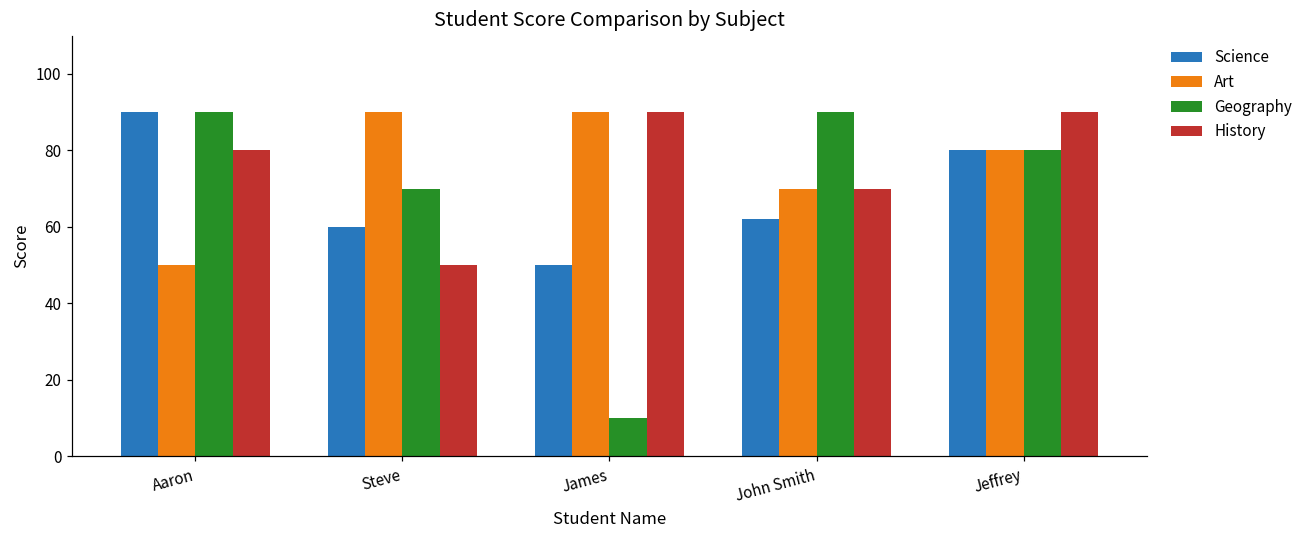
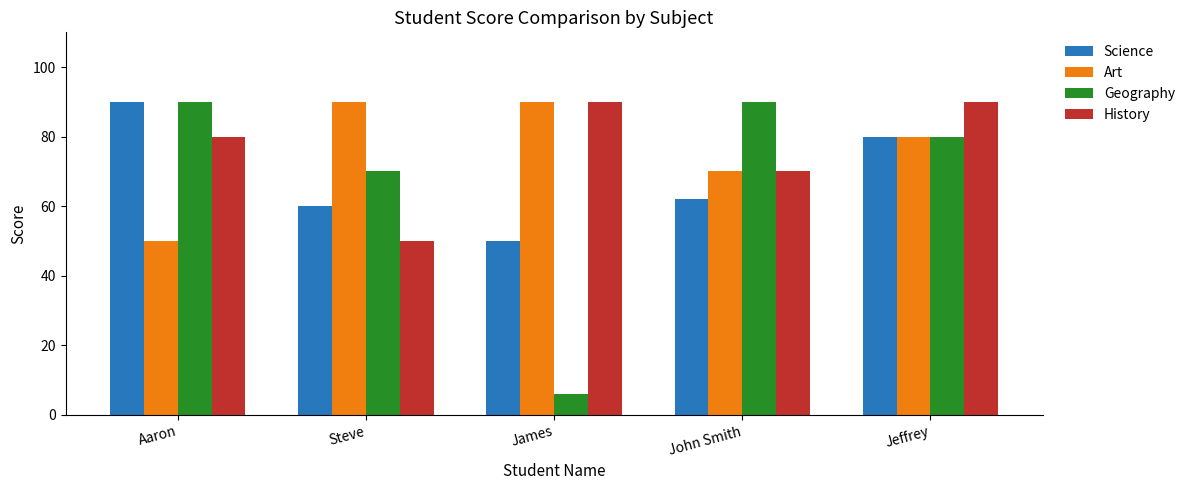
  {
    "Science": {
      "Aaron": 90,
      "Steve": 60,
      "James": 50,
      "John Smith": 62,
      "Jeffrey": 80
    },
    "Art": {
      "Aaron": 50,
      "Steve": 90,
      "James": 90,
      "John Smith": 70,
      "Jeffrey": 80
    },
    "Geography": {
      "Aaron": 90,
      "Steve": 70,
-     "James": 10,
+     "James": 6,
      "John Smith": 90,
      "Jeffrey": 80
    },
    "History": {
      "Aaron": 80,
      "Steve": 50,
      "James": 90,
      "John Smith": 70,
      "Jeffrey": 90
    }
  }
